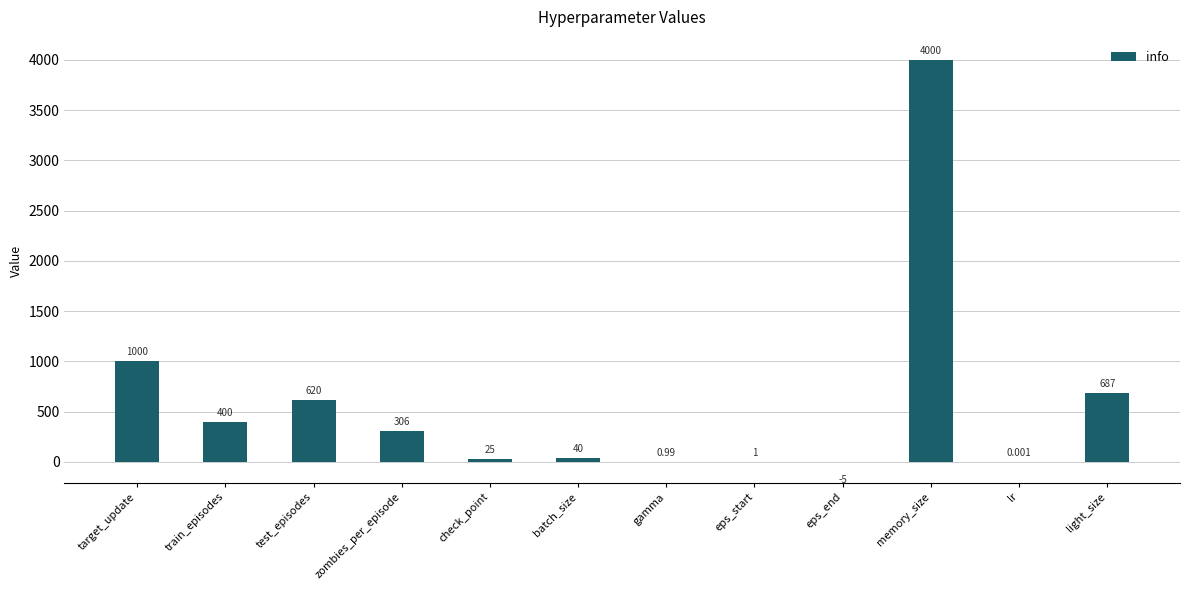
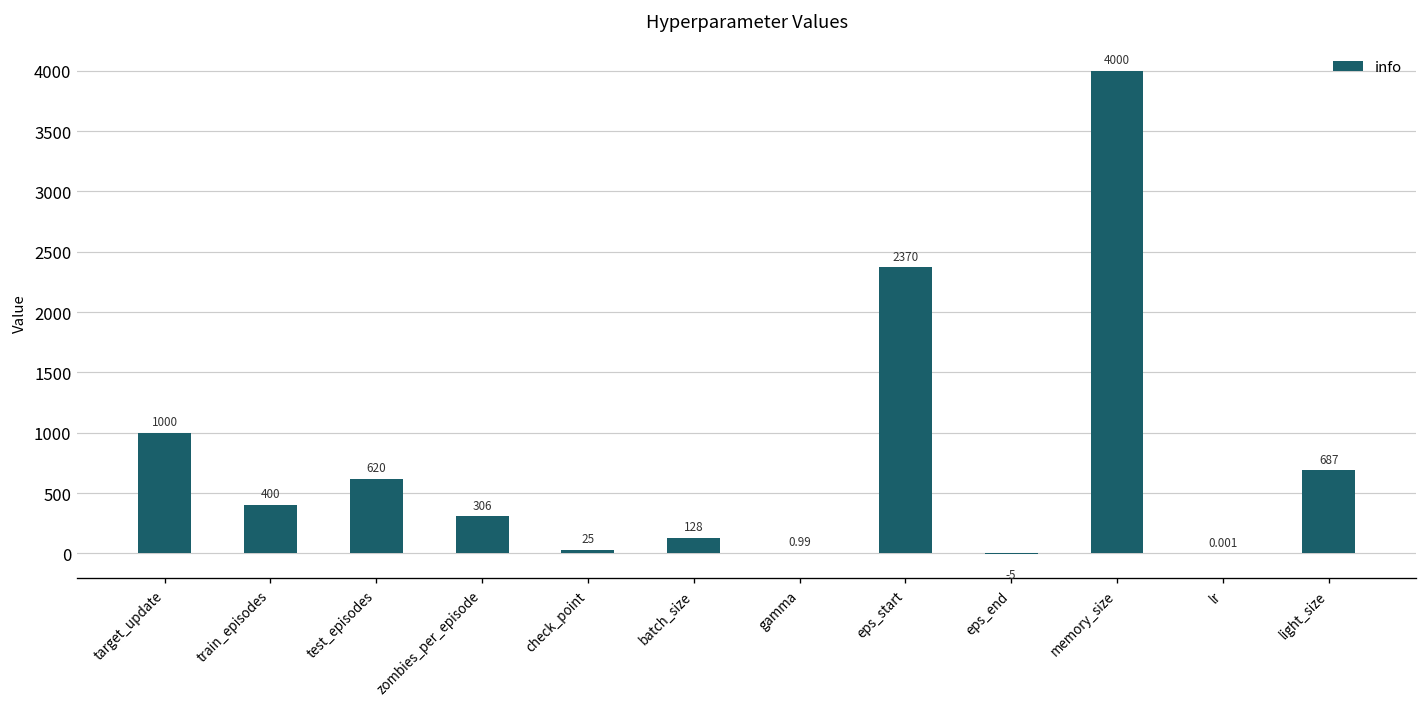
  {
    "target_update": 1000,
    "train_episodes": 400,
    "test_episodes": 620,
    "zombies_per_episode": 306,
    "check_point": 25,
-   "batch_size": 40,
+   "batch_size": 128,
    "gamma": 0.99,
-   "eps_start": 1,
+   "eps_start": 2370,
    "eps_end": -5,
    "memory_size": 4000,
    "lr": 0.001,
    "light_size": 687
  }
